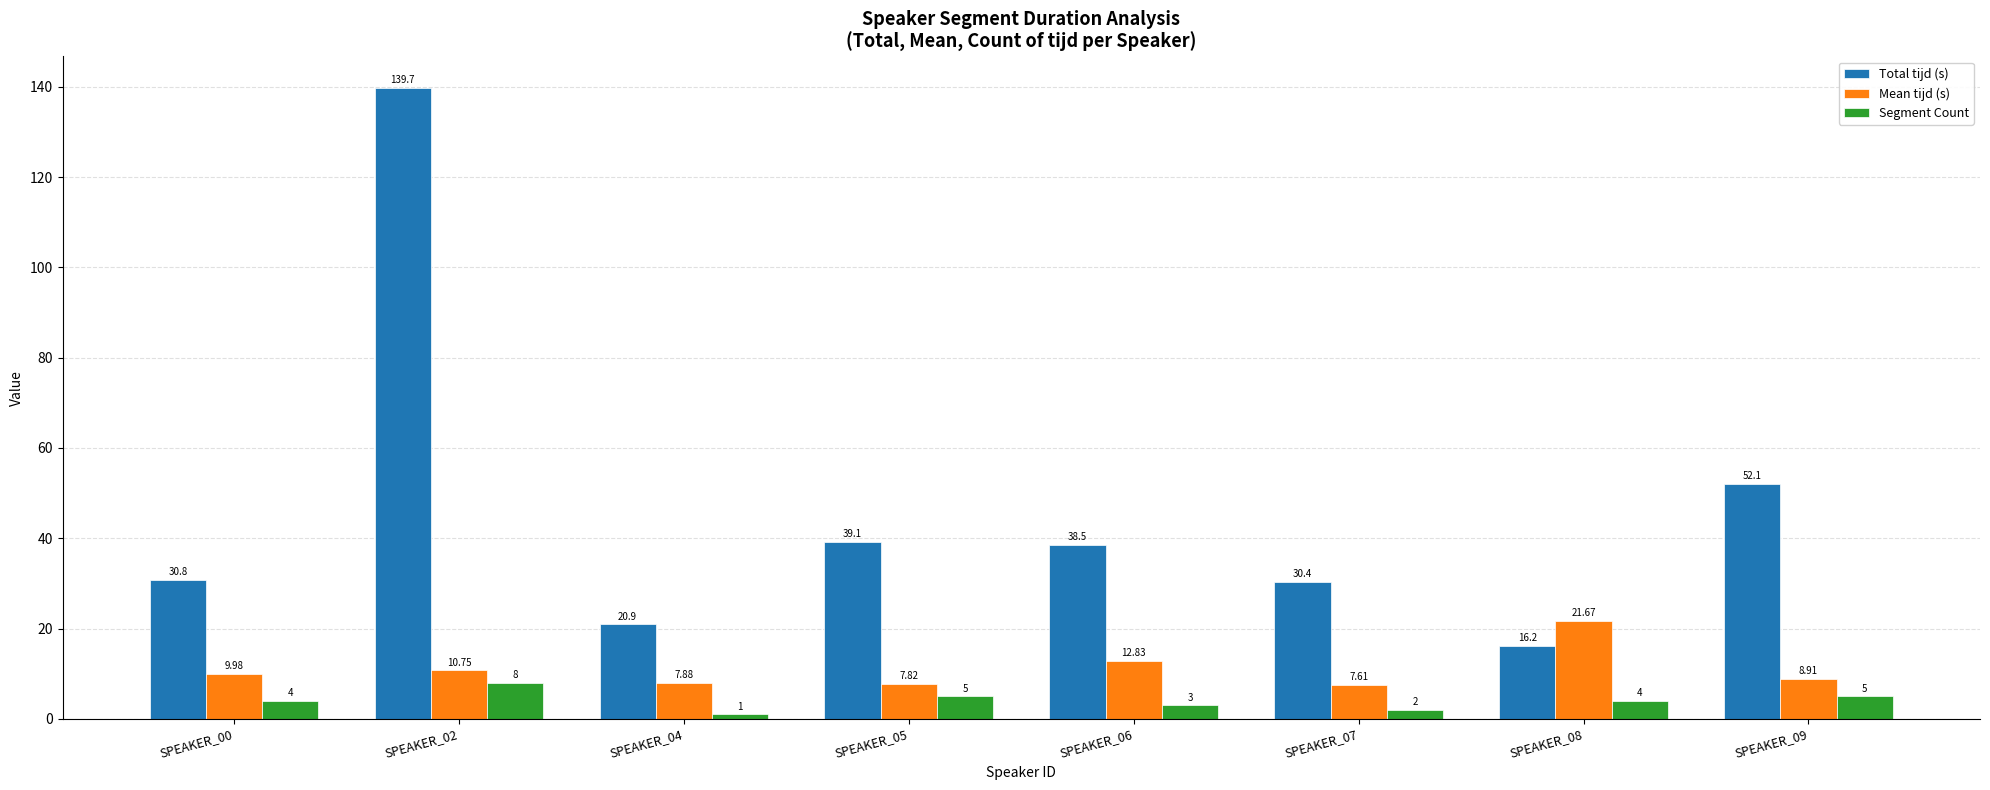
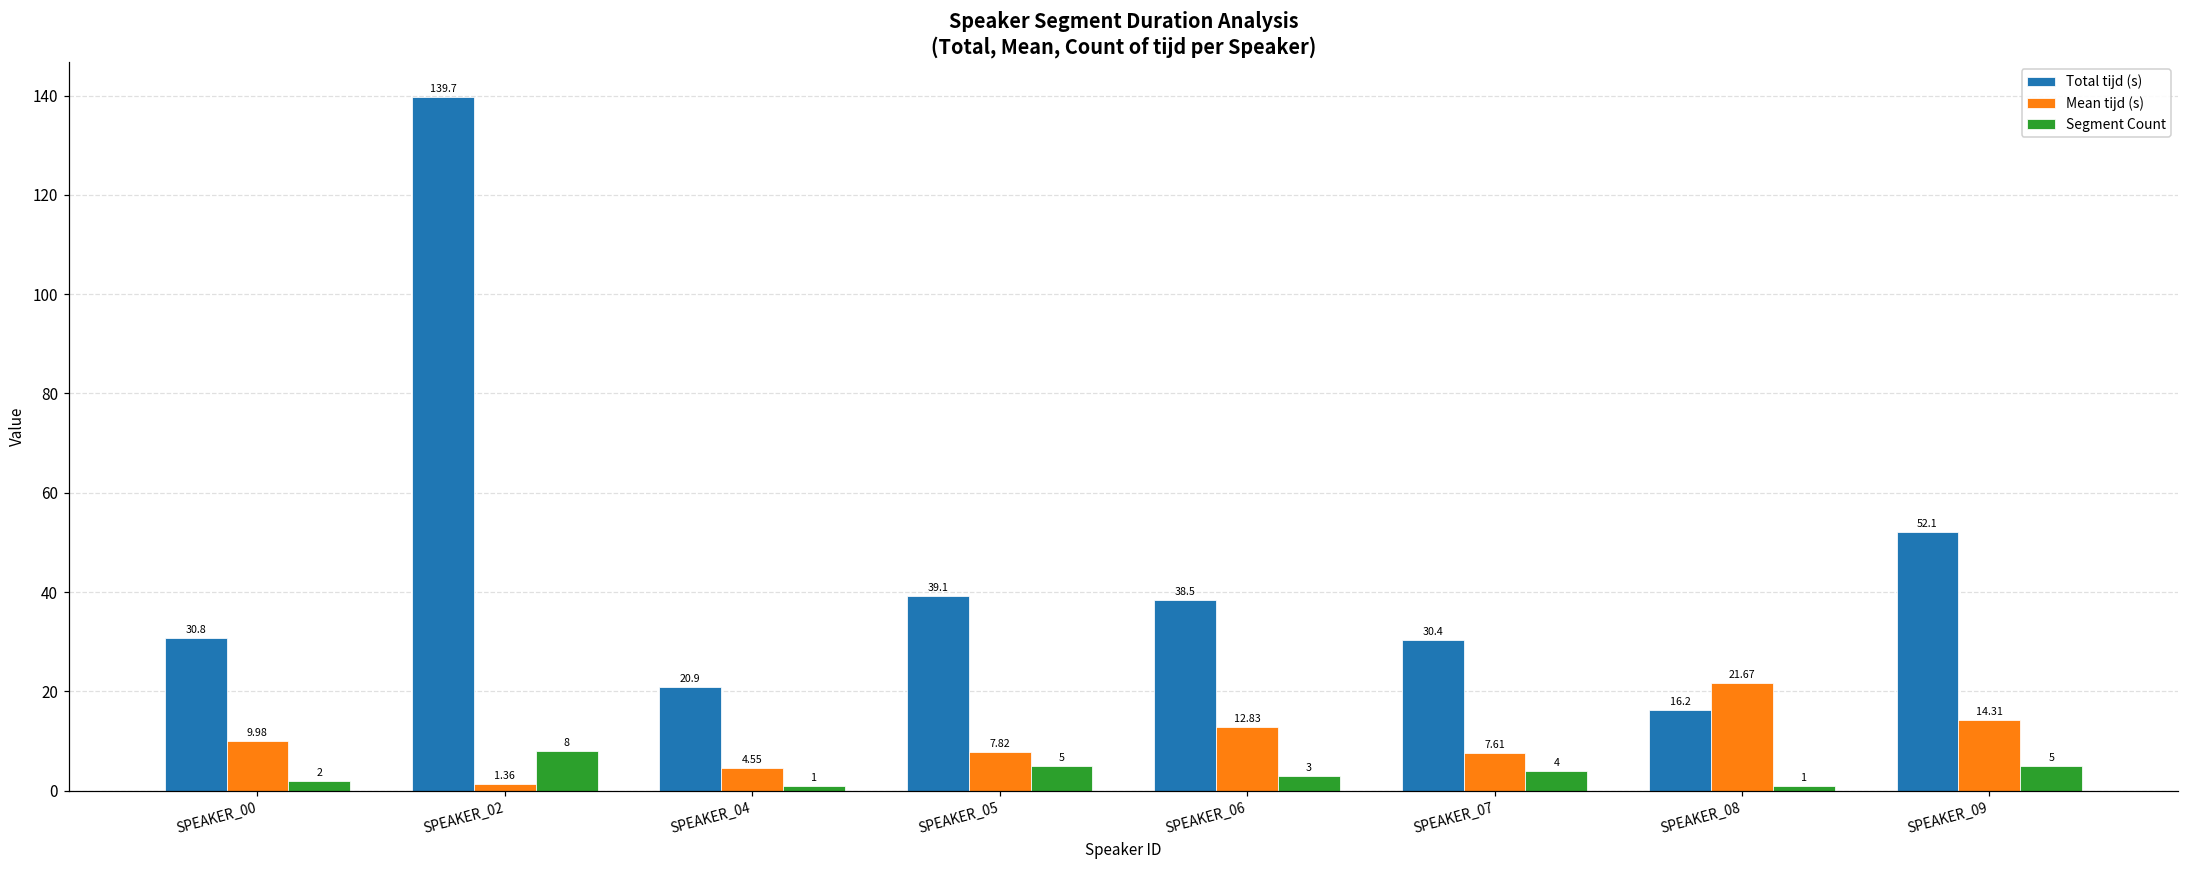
  {
    "Total tijd (s)": {
      "SPEAKER_00": 30.8,
      "SPEAKER_02": 139.7,
      "SPEAKER_04": 20.9,
      "SPEAKER_05": 39.1,
      "SPEAKER_06": 38.5,
      "SPEAKER_07": 30.4,
      "SPEAKER_08": 16.2,
      "SPEAKER_09": 52.1
    },
    "Mean tijd (s)": {
      "SPEAKER_00": 9.98,
-     "SPEAKER_02": 10.75,
-     "SPEAKER_04": 7.88,
+     "SPEAKER_02": 1.36,
+     "SPEAKER_04": 4.55,
      "SPEAKER_05": 7.82,
      "SPEAKER_06": 12.83,
      "SPEAKER_07": 7.61,
      "SPEAKER_08": 21.67,
-     "SPEAKER_09": 8.91
+     "SPEAKER_09": 14.31
    },
    "Segment Count": {
-     "SPEAKER_00": 4,
+     "SPEAKER_00": 2,
      "SPEAKER_02": 8,
      "SPEAKER_04": 1,
      "SPEAKER_05": 5,
      "SPEAKER_06": 3,
-     "SPEAKER_07": 2,
-     "SPEAKER_08": 4,
+     "SPEAKER_07": 4,
+     "SPEAKER_08": 1,
      "SPEAKER_09": 5
    }
  }
